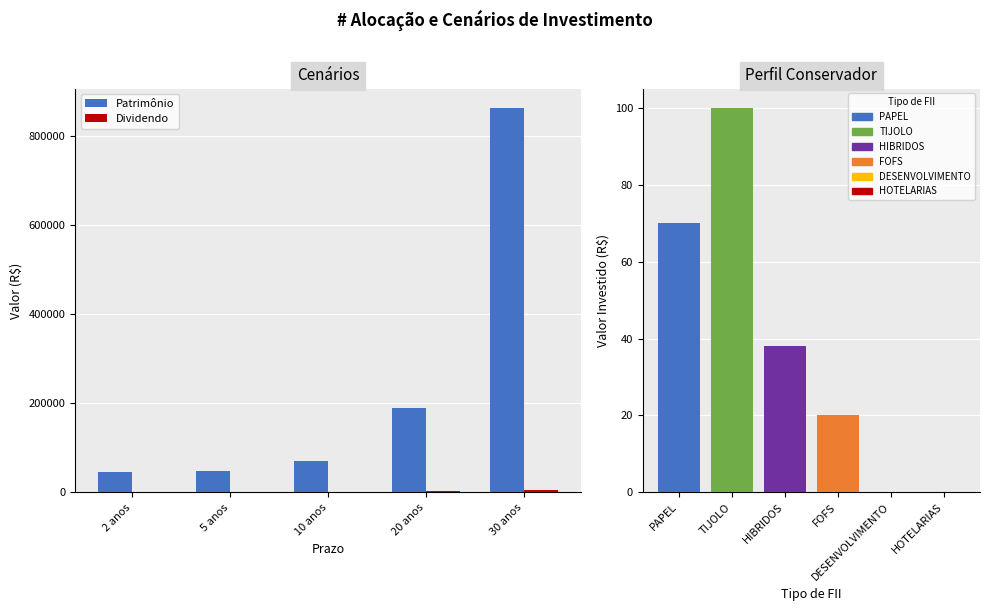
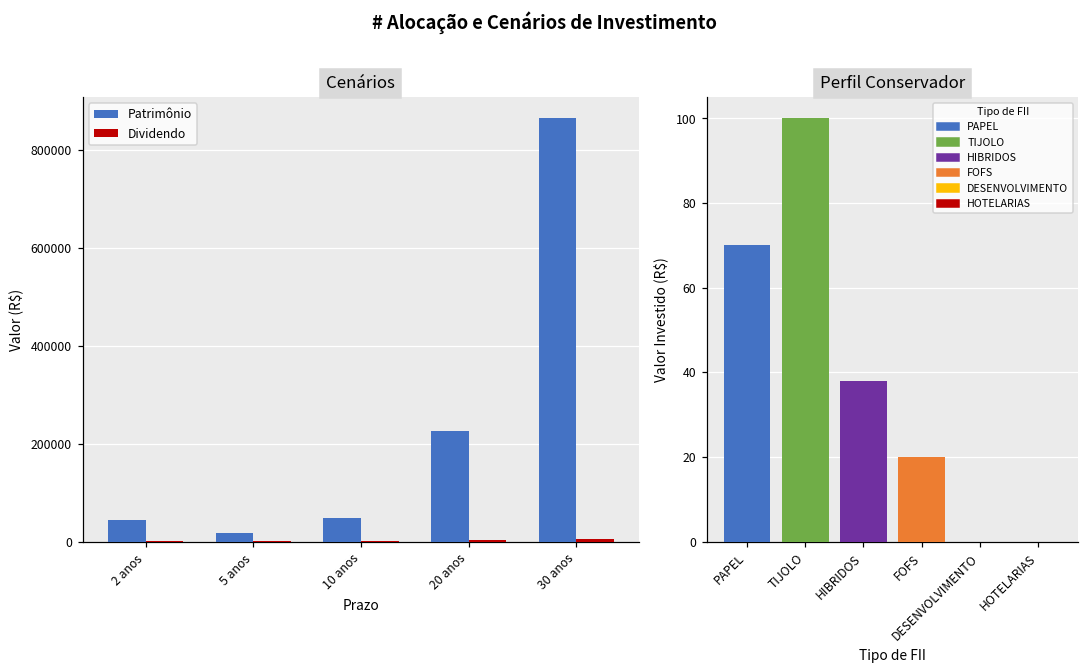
  {
    "Cenários": {
      "Patrimônio": {
        "2 anos": 40000,
-       "5 anos": 50000,
-       "10 anos": 70000,
-       "20 anos": 190000,
+       "5 anos": 20000,
+       "10 anos": 50000,
+       "20 anos": 230000,
        "30 anos": 860000
      }
    },
    "Perfil Conservador": {
      "PAPEL": 70,
      "TIJOLO": 100,
      "HIBRIDOS": 38,
      "FOFS": 20,
      "DESENVOLVIMENTO": 0,
      "HOTELARIAS": 0
    }
  }
